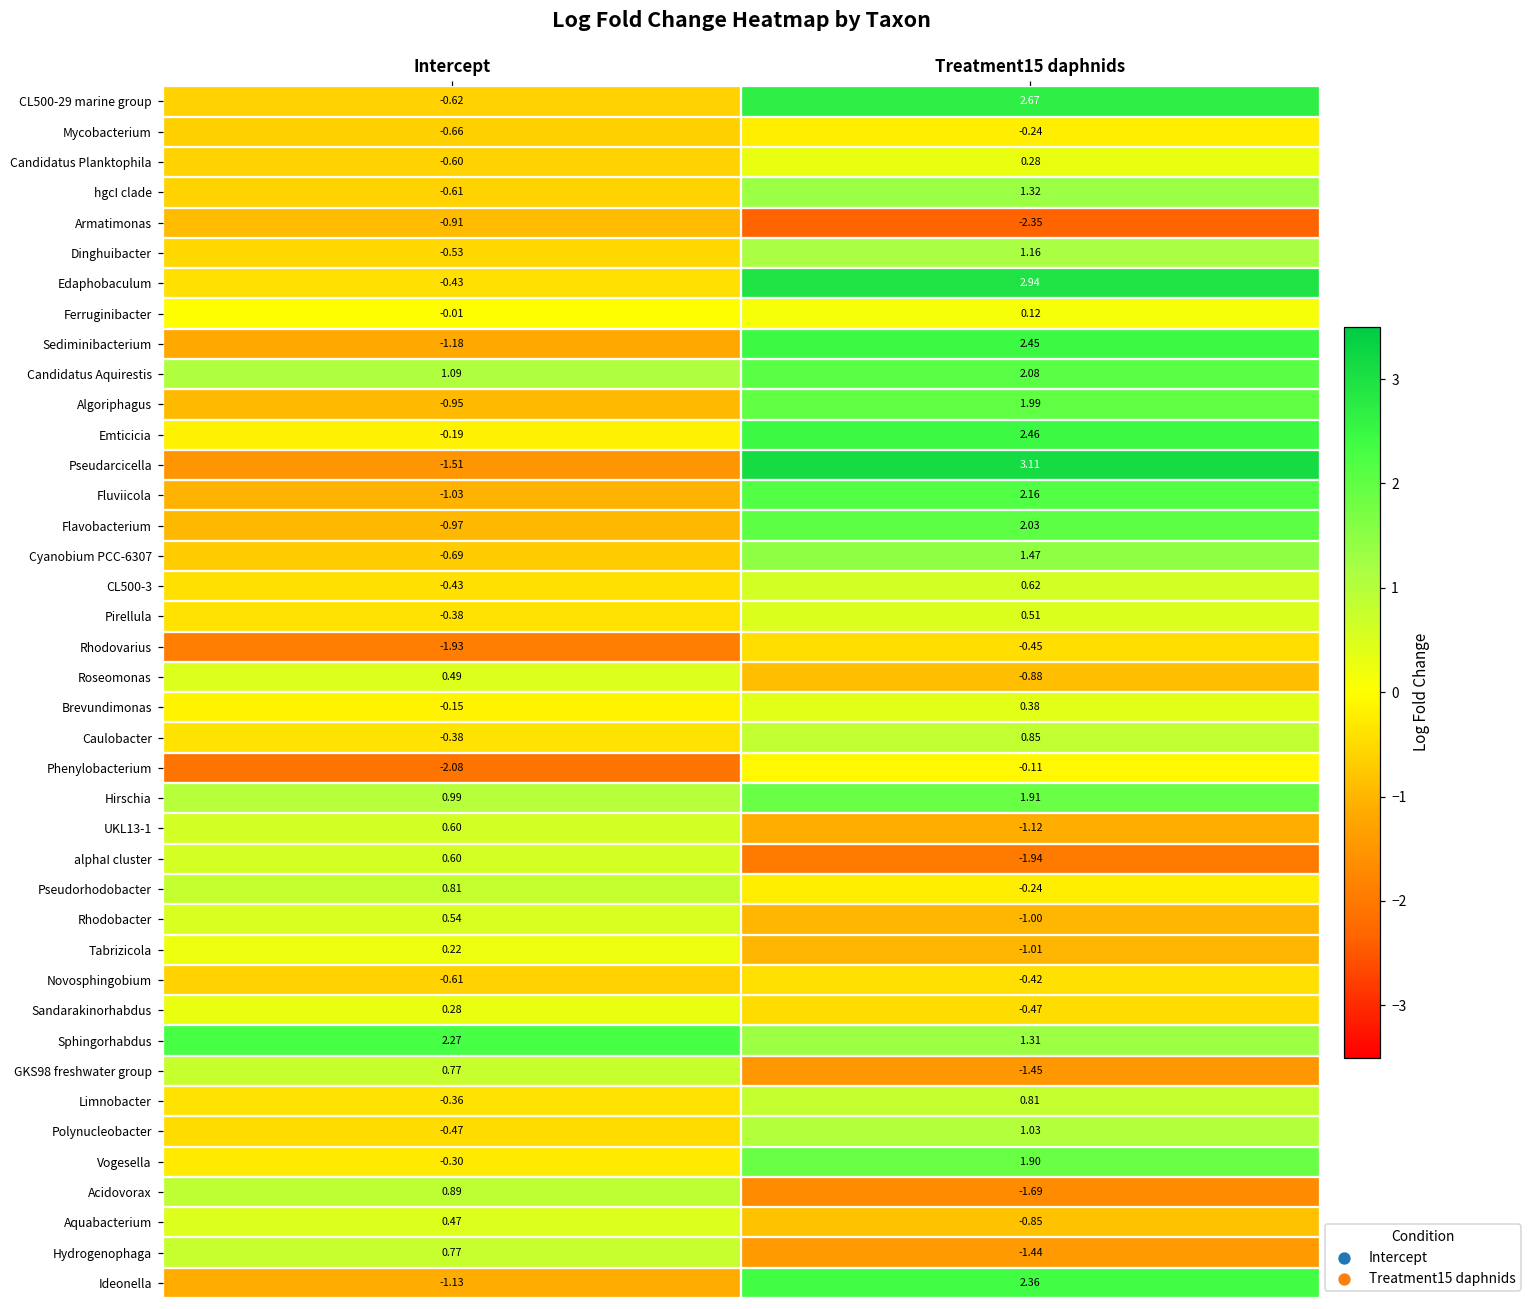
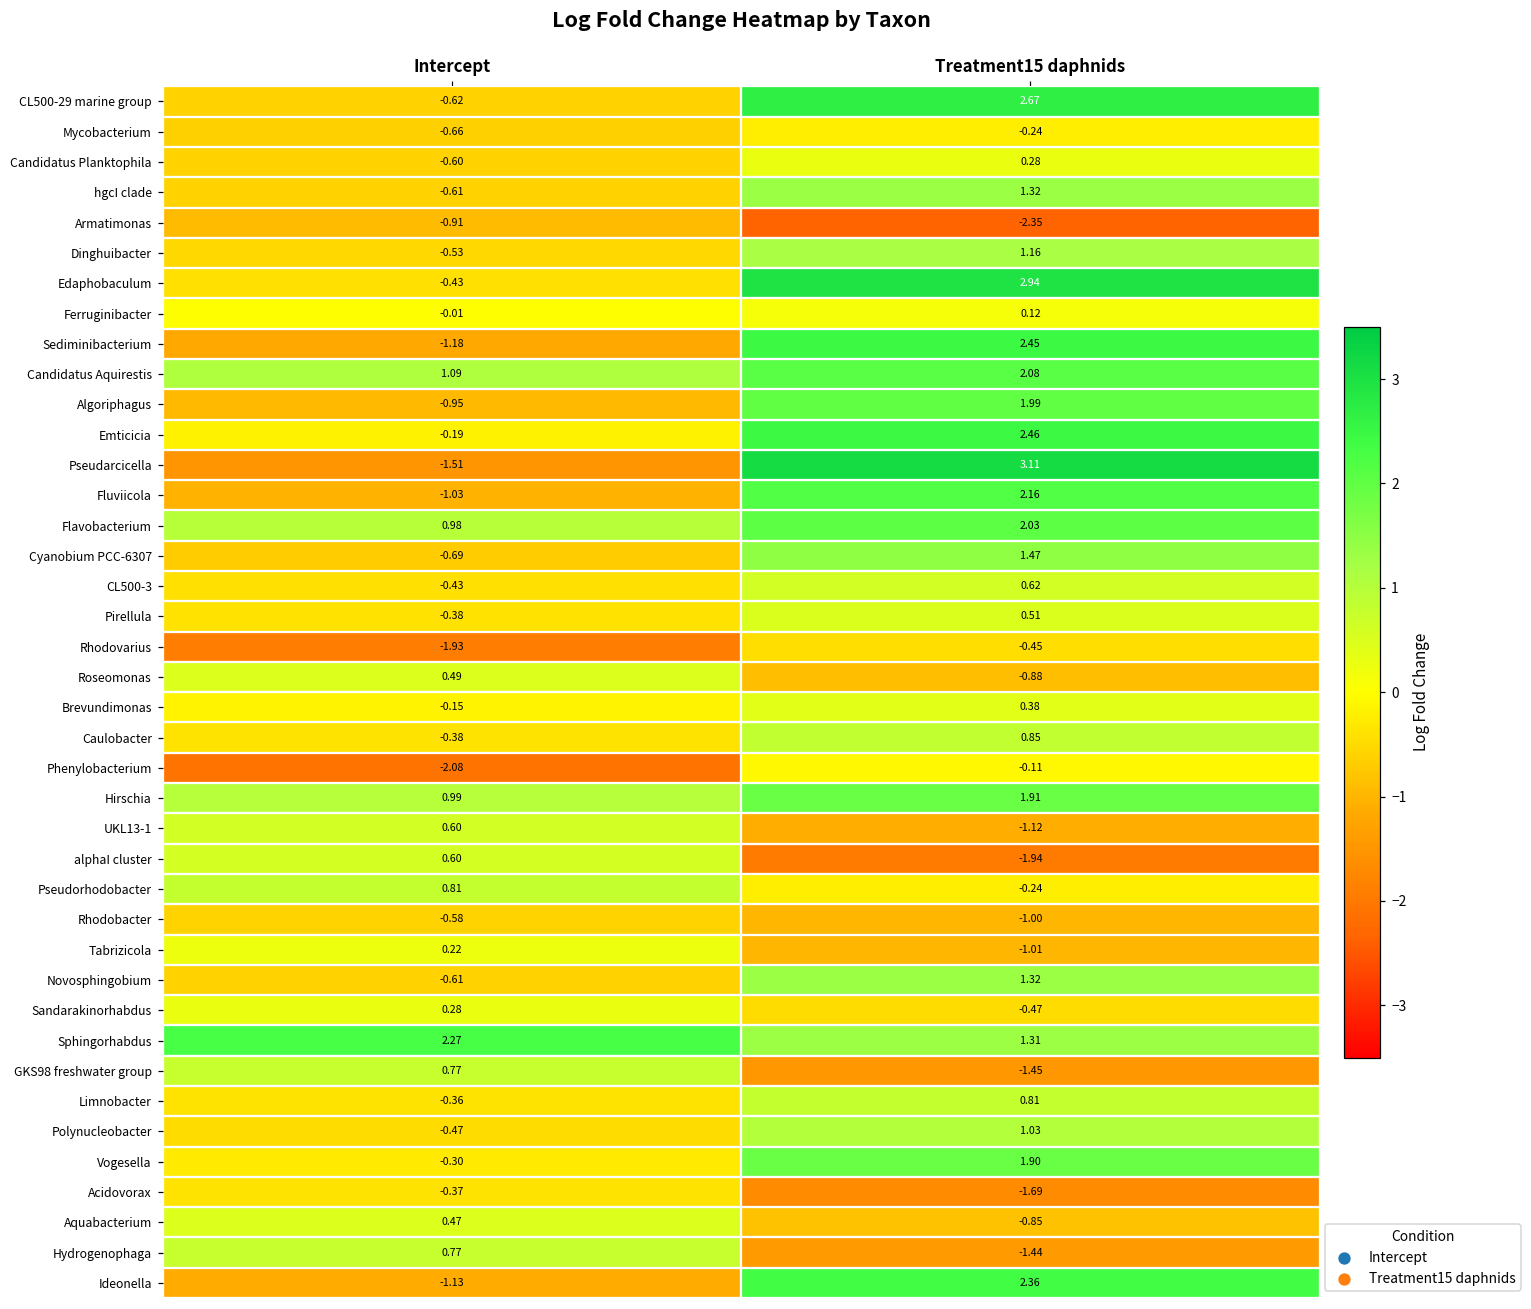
  {
    "CL500-29 marine group": {
      "Intercept": -0.62,
      "Treatment15 daphnids": 2.67
    },
    "Mycobacterium": {
      "Intercept": -0.66,
      "Treatment15 daphnids": -0.24
    },
    "Candidatus Planktophila": {
      "Intercept": -0.60,
      "Treatment15 daphnids": 0.28
    },
    "hgcI clade": {
      "Intercept": -0.61,
      "Treatment15 daphnids": 1.32
    },
    "Armatimonas": {
      "Intercept": -0.91,
      "Treatment15 daphnids": -2.35
    },
    "Dinghuibacter": {
      "Intercept": -0.53,
      "Treatment15 daphnids": 1.16
    },
    "Edaphobaculum": {
      "Intercept": -0.43,
      "Treatment15 daphnids": 2.94
    },
    "Ferruginibacter": {
      "Intercept": -0.01,
      "Treatment15 daphnids": 0.12
    },
    "Sediminibacterium": {
      "Intercept": -1.18,
      "Treatment15 daphnids": 2.45
    },
    "Candidatus Aquirestis": {
      "Intercept": 1.09,
      "Treatment15 daphnids": 2.08
    },
    "Algoriphagus": {
      "Intercept": -0.95,
      "Treatment15 daphnids": 1.99
    },
    "Emticicia": {
      "Intercept": -0.19,
      "Treatment15 daphnids": 2.46
    },
    "Pseudarcicella": {
      "Intercept": -1.51,
      "Treatment15 daphnids": 3.11
    },
    "Fluviicola": {
      "Intercept": -1.03,
      "Treatment15 daphnids": 2.16
    },
    "Flavobacterium": {
-     "Intercept": -0.97,
+     "Intercept": 0.98,
      "Treatment15 daphnids": 2.03
    },
    "Cyanobium PCC-6307": {
      "Intercept": -0.69,
      "Treatment15 daphnids": 1.47
    },
    "CL500-3": {
      "Intercept": -0.43,
      "Treatment15 daphnids": 0.62
    },
    "Pirellula": {
      "Intercept": -0.38,
      "Treatment15 daphnids": 0.51
    },
    "Rhodovarius": {
      "Intercept": -1.93,
      "Treatment15 daphnids": -0.45
    },
    "Roseomonas": {
      "Intercept": 0.49,
      "Treatment15 daphnids": -0.88
    },
    "Brevundimonas": {
      "Intercept": -0.15,
      "Treatment15 daphnids": 0.38
    },
    "Caulobacter": {
      "Intercept": -0.38,
      "Treatment15 daphnids": 0.85
    },
    "Phenylobacterium": {
      "Intercept": -2.08,
      "Treatment15 daphnids": -0.11
    },
    "Hirschia": {
      "Intercept": 0.99,
      "Treatment15 daphnids": 1.91
    },
    "UKL13-1": {
      "Intercept": 0.60,
      "Treatment15 daphnids": -1.12
    },
    "alphaI cluster": {
      "Intercept": 0.60,
      "Treatment15 daphnids": -1.94
    },
    "Pseudorhodobacter": {
      "Intercept": 0.81,
      "Treatment15 daphnids": -0.24
    },
    "Rhodobacter": {
-     "Intercept": 0.54,
+     "Intercept": -0.58,
      "Treatment15 daphnids": -1.00
    },
    "Tabrizicola": {
      "Intercept": 0.22,
      "Treatment15 daphnids": -1.01
    },
    "Novosphingobium": {
      "Intercept": -0.61,
-     "Treatment15 daphnids": -0.42
+     "Treatment15 daphnids": 1.32
    },
    "Sandarakinorhabdus": {
      "Intercept": 0.28,
      "Treatment15 daphnids": -0.47
    },
    "Sphingorhabdus": {
      "Intercept": 2.27,
      "Treatment15 daphnids": 1.31
    },
    "GKS98 freshwater group": {
      "Intercept": 0.77,
      "Treatment15 daphnids": -1.45
    },
    "Limnobacter": {
      "Intercept": -0.36,
      "Treatment15 daphnids": 0.81
    },
    "Polynucleobacter": {
      "Intercept": -0.47,
      "Treatment15 daphnids": 1.03
    },
    "Vogesella": {
      "Intercept": -0.30,
      "Treatment15 daphnids": 1.90
    },
    "Acidovorax": {
-     "Intercept": 0.89,
+     "Intercept": -0.37,
      "Treatment15 daphnids": -1.69
    },
    "Aquabacterium": {
      "Intercept": 0.47,
      "Treatment15 daphnids": -0.85
    },
    "Hydrogenophaga": {
      "Intercept": 0.77,
      "Treatment15 daphnids": -1.44
    },
    "Ideonella": {
      "Intercept": -1.13,
      "Treatment15 daphnids": 2.36
    }
  }
